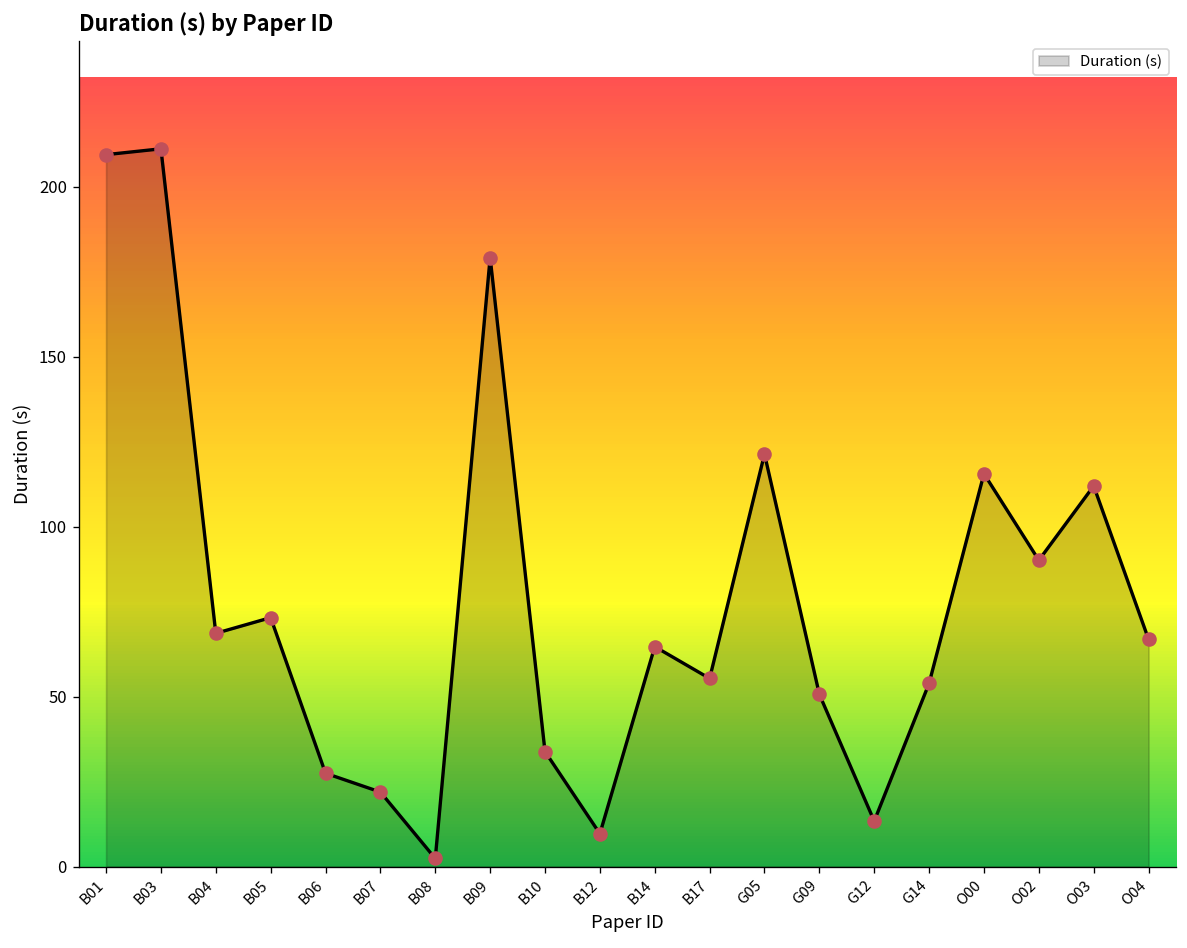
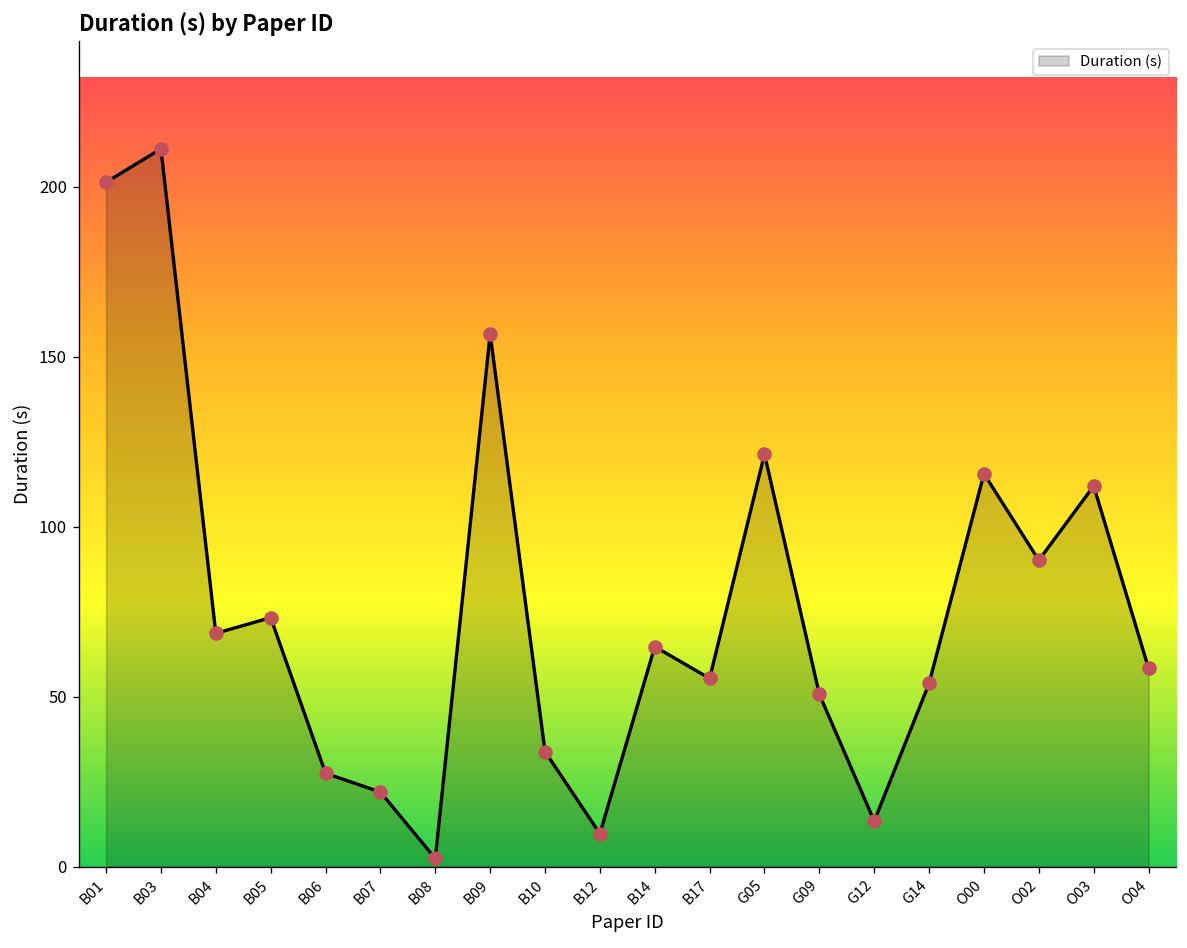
  {
-   "B01": 209,
+   "B01": 201,
    "B03": 211,
    "B04": 69,
    "B05": 73,
    "B06": 27,
    "B07": 22,
    "B08": 2,
-   "B09": 179,
+   "B09": 157,
    "B10": 34,
    "B12": 10,
    "B14": 65,
    "B17": 55,
    "G05": 121,
    "G09": 51,
    "G12": 13,
    "G14": 54,
    "O00": 116,
    "O02": 90,
    "O03": 112,
-   "O04": 67
+   "O04": 58
  }
